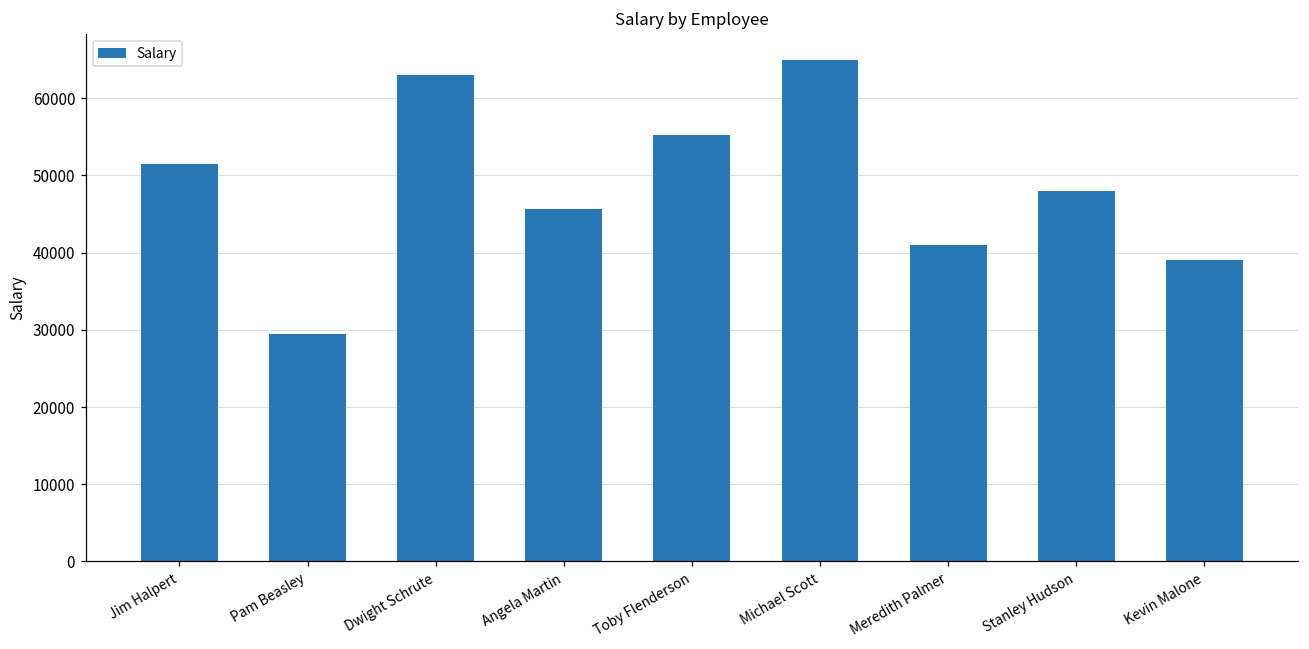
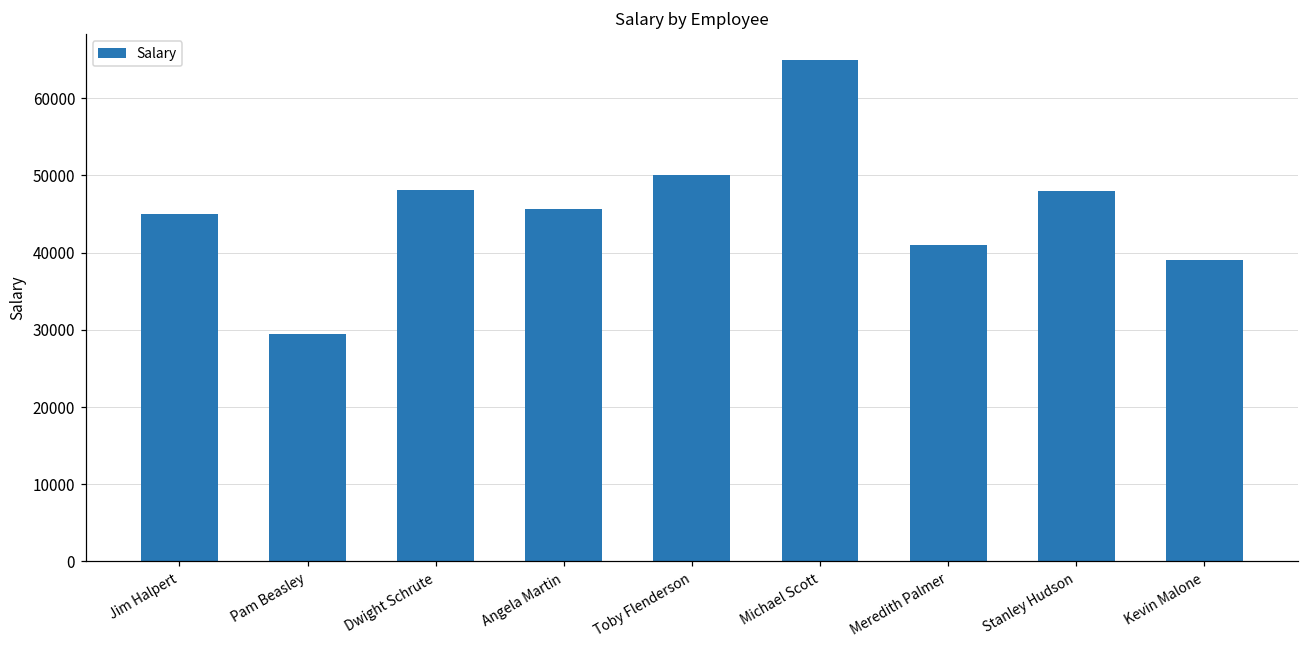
  {
-   "Jim Halpert": 51000,
+   "Jim Halpert": 45000,
    "Pam Beasley": 29000,
-   "Dwight Schrute": 63000,
+   "Dwight Schrute": 48000,
    "Angela Martin": 46000,
-   "Toby Flenderson": 55000,
+   "Toby Flenderson": 50000,
    "Michael Scott": 65000,
    "Meredith Palmer": 41000,
    "Stanley Hudson": 48000,
    "Kevin Malone": 39000
  }
